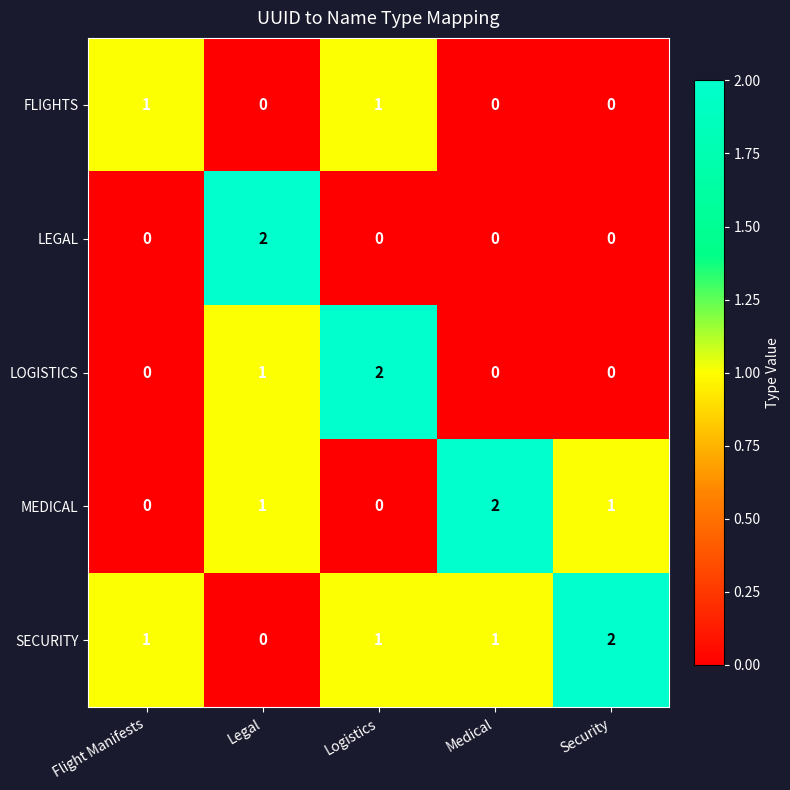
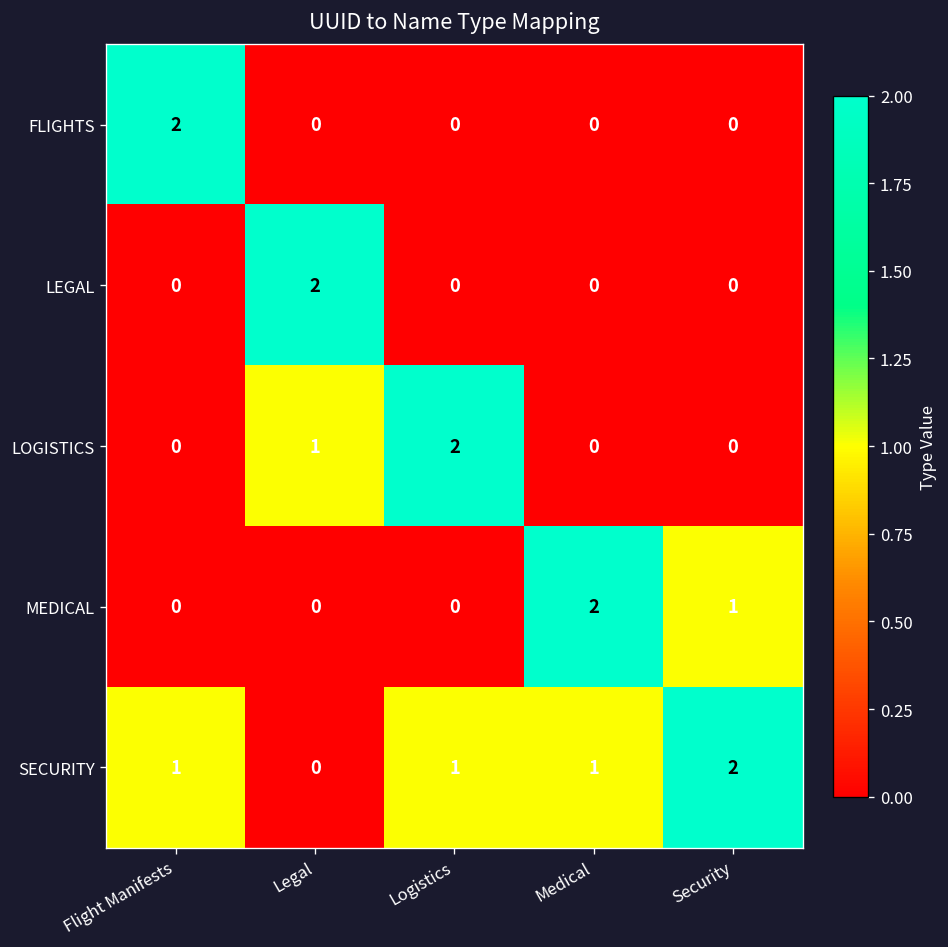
  {
    "FLIGHTS": {
-     "Flight Manifests": 1,
+     "Flight Manifests": 2,
      "Legal": 0,
-     "Logistics": 1,
+     "Logistics": 0,
      "Medical": 0,
      "Security": 0
    },
    "LEGAL": {
      "Flight Manifests": 0,
      "Legal": 2,
      "Logistics": 0,
      "Medical": 0,
      "Security": 0
    },
    "LOGISTICS": {
      "Flight Manifests": 0,
      "Legal": 1,
      "Logistics": 2,
      "Medical": 0,
      "Security": 0
    },
    "MEDICAL": {
      "Flight Manifests": 0,
-     "Legal": 1,
+     "Legal": 0,
      "Logistics": 0,
      "Medical": 2,
      "Security": 1
    },
    "SECURITY": {
      "Flight Manifests": 1,
      "Legal": 0,
      "Logistics": 1,
      "Medical": 1,
      "Security": 2
    }
  }
